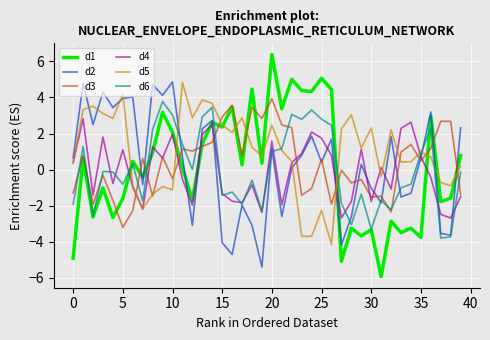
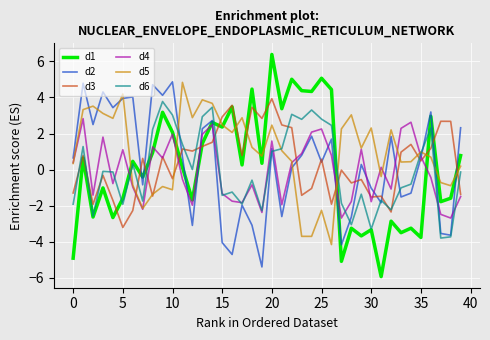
  {
    "d1": {
      "0": -4.9,
      "5": -1.6,
      "20": 6.4,
      "25": 5.1,
      "35": -3.8
    },
    "d2": {
      "0": 0.6,
      "5": 3.9,
      "10": 4.9,
      "15": -4.1,
      "20": 1.2,
      "25": 0.4,
      "30": -1.0
    },
    "d3": {
      "0": -1.3,
      "5": -3.2,
      "10": -0.5,
      "15": 2.9,
      "20": 3.9,
      "25": 0.6,
      "30": -1.5,
      "35": 0.5
    },
    "d4": {
      "5": 1.1,
      "20": 1.6,
-     "25": 1.7,
+     "25": 2.3,
      "30": -1.8
    },
    "d5": {
      "10": -1.1,
      "20": 2.5,
      "25": -2.3,
      "30": 2.3
    },
    "d6": {
      "0": -1.9,
-     "5": -0.8,
+     "5": -1.9,
      "10": 3.0,
      "20": 1.0,
      "25": 2.8
    }
  }
